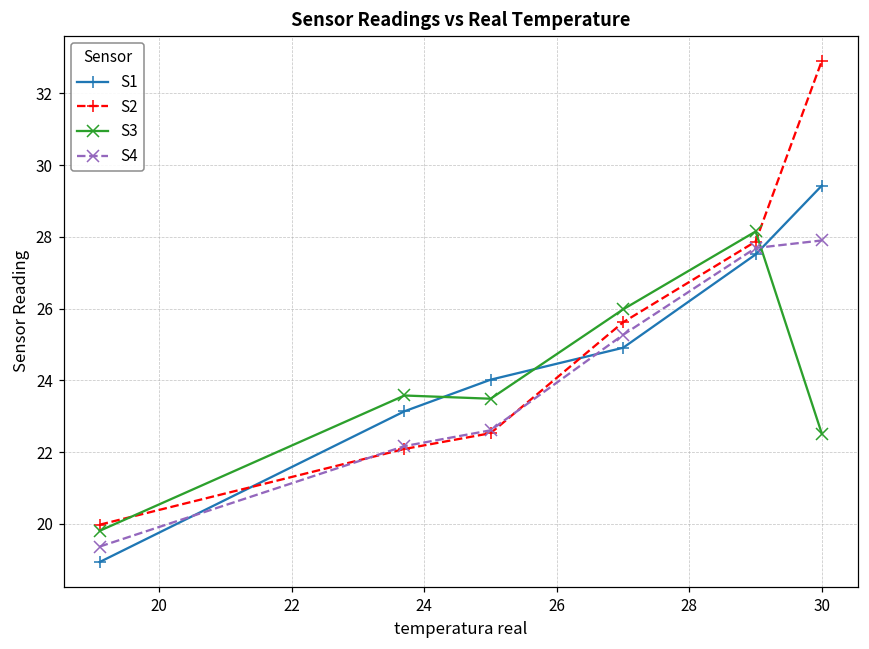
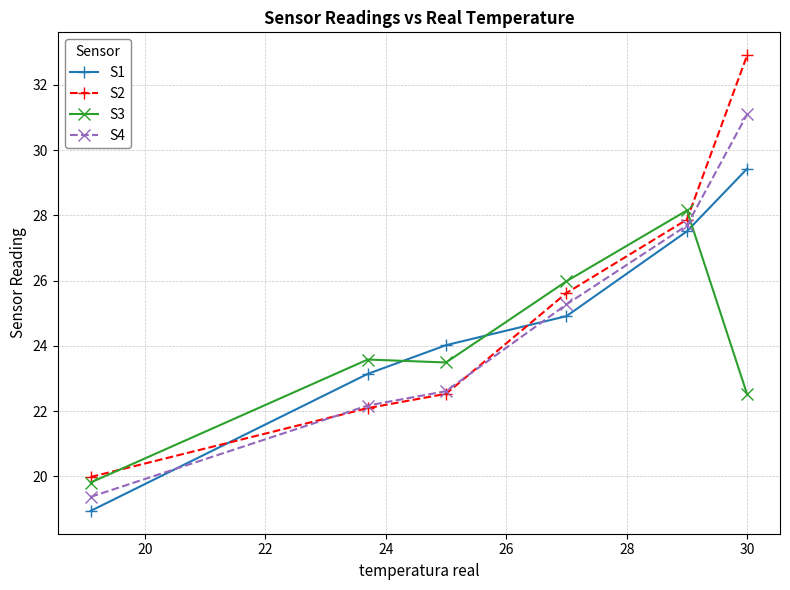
  {
    "S1": {
      "30": 29.4
    },
    "S2": {
      "30": 32.9
    },
    "S3": {
      "30": 22.5
    },
    "S4": {
-     "30": 27.9
+     "30": 31.1
    }
  }
